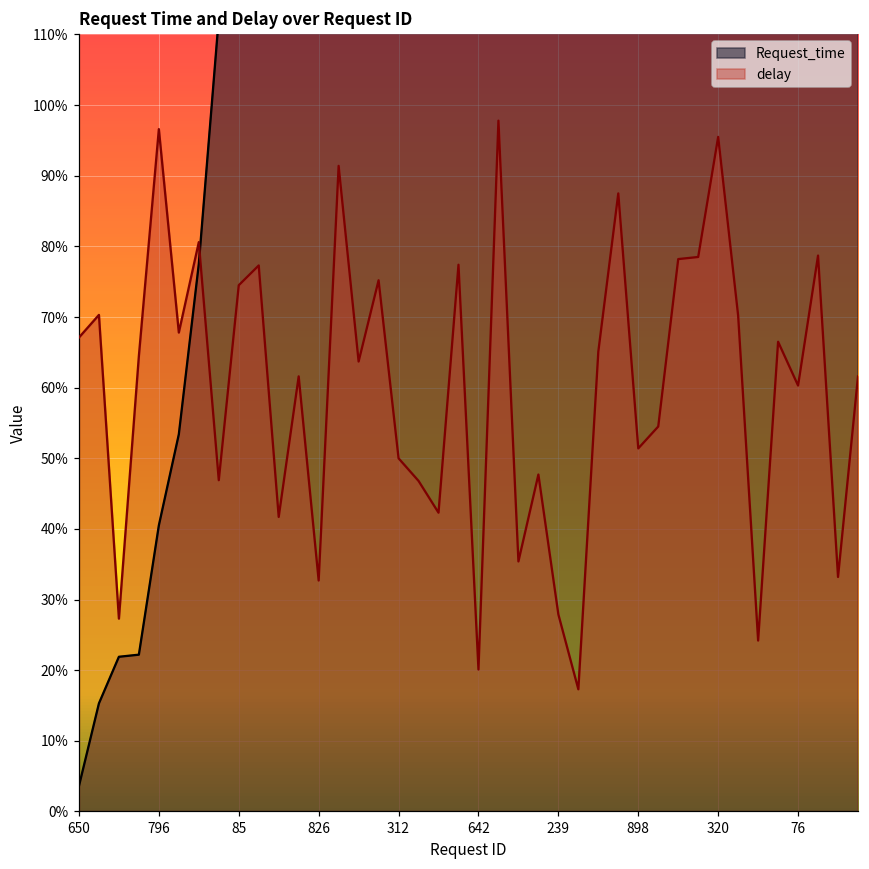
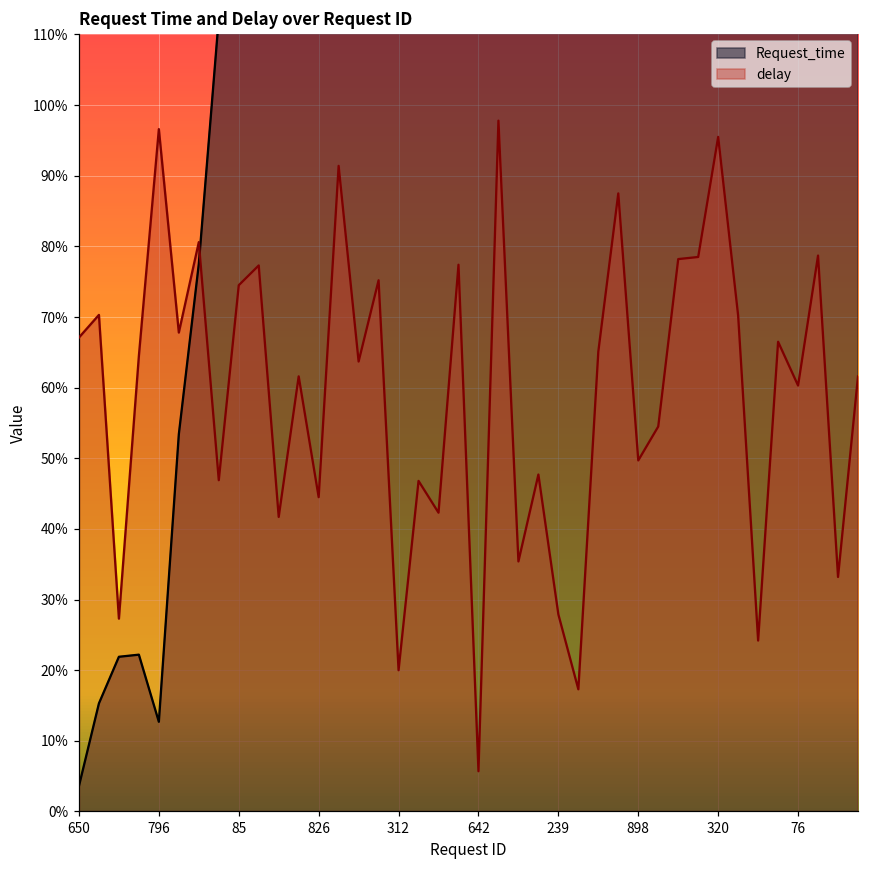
  {
    "Request_time": {
      "650": "4%",
-     "796": "41%"
+     "796": "13%"
    },
    "delay": {
      "650": "67%",
      "796": "97%",
      "85": "75%",
-     "826": "33%",
-     "312": "50%",
-     "642": "20%",
+     "826": "45%",
+     "312": "20%",
+     "642": "6%",
      "239": "28%",
-     "898": "51%",
+     "898": "50%",
      "320": "96%",
      "76": "60%"
    }
  }
